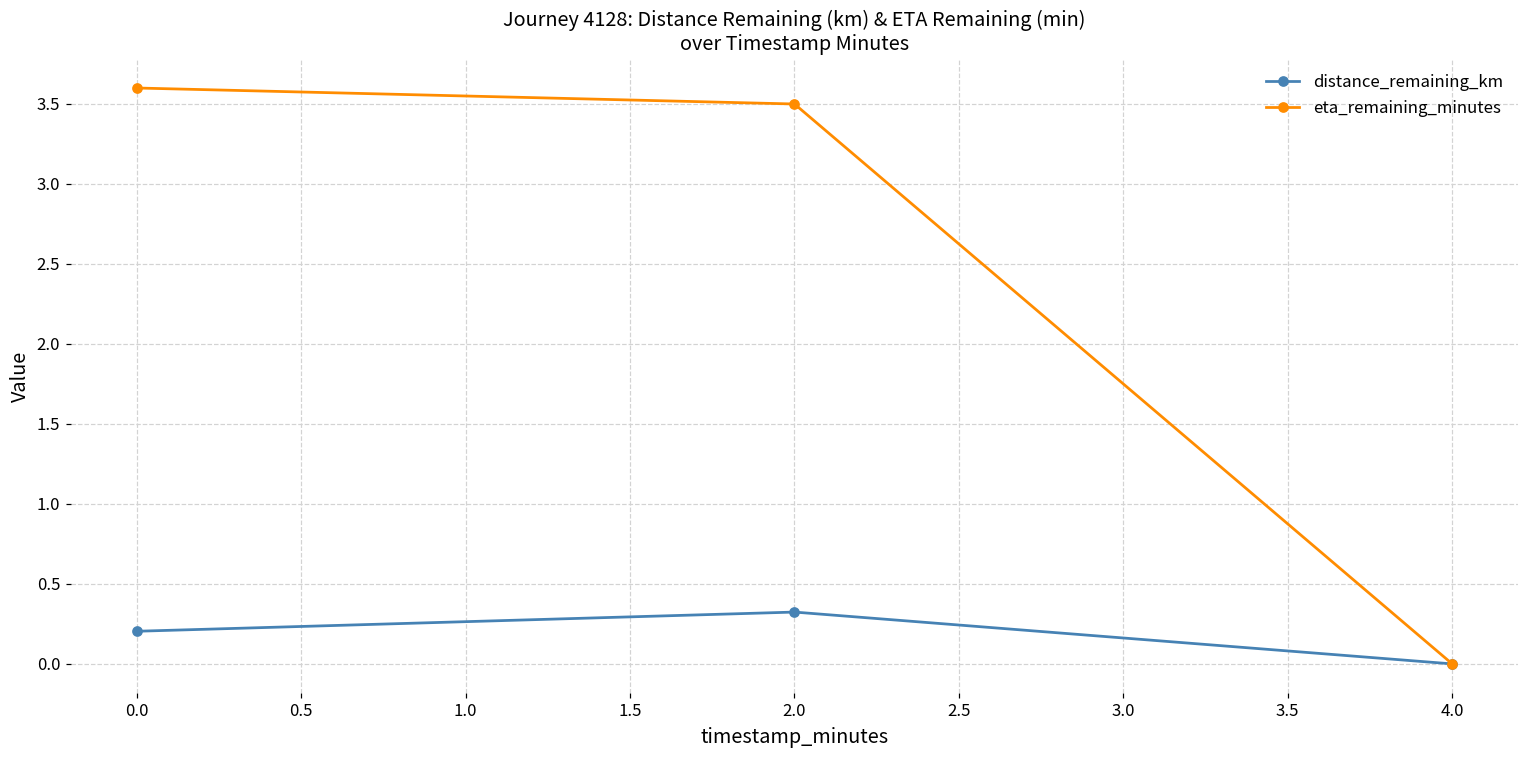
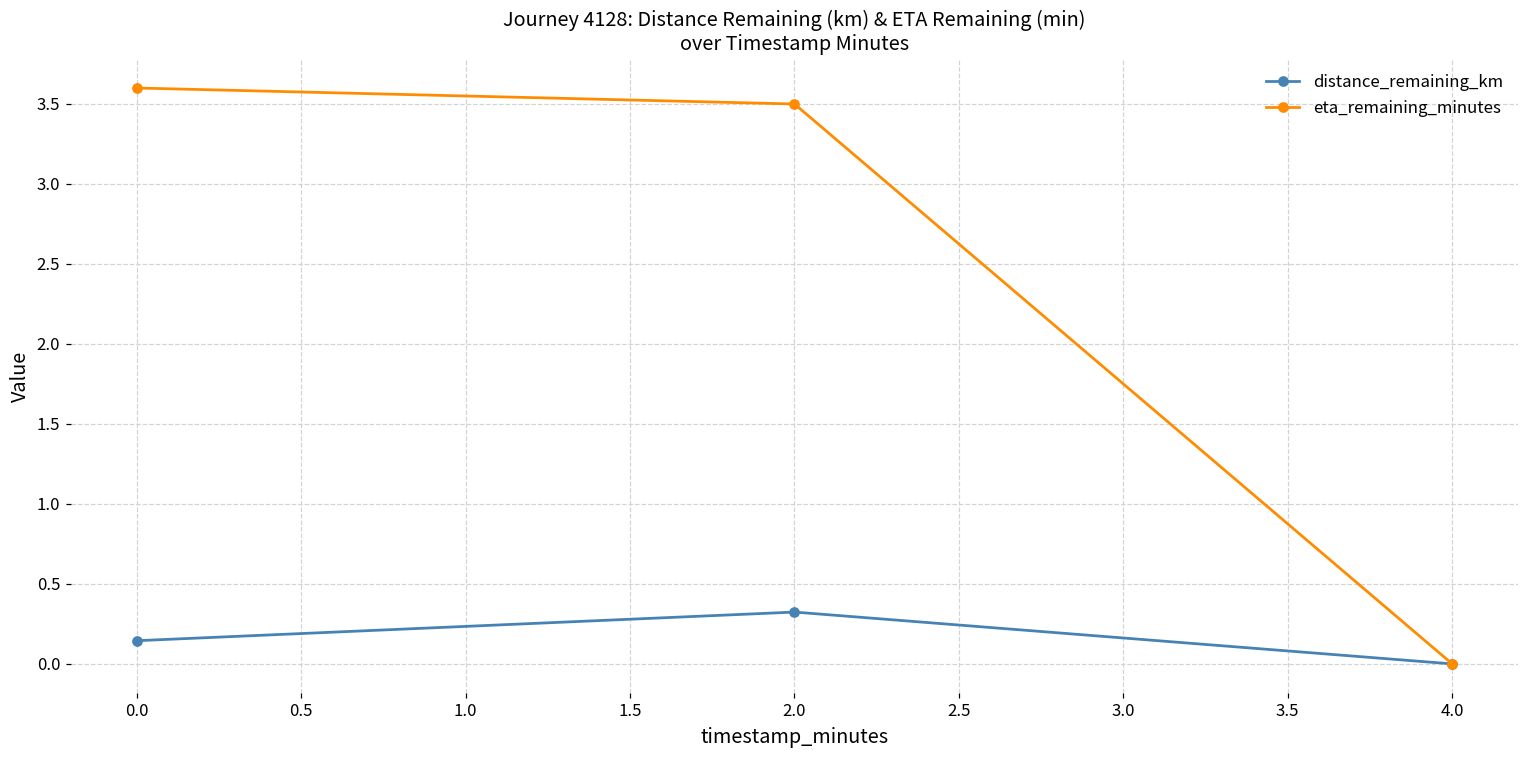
  {
    "distance_remaining_km": {
-     "0.0": 0.20,
+     "0.0": 0.15,
      "2.0": 0.32
    },
    "eta_remaining_minutes": {
      "0.0": 3.60,
      "2.0": 3.50
    }
  }
